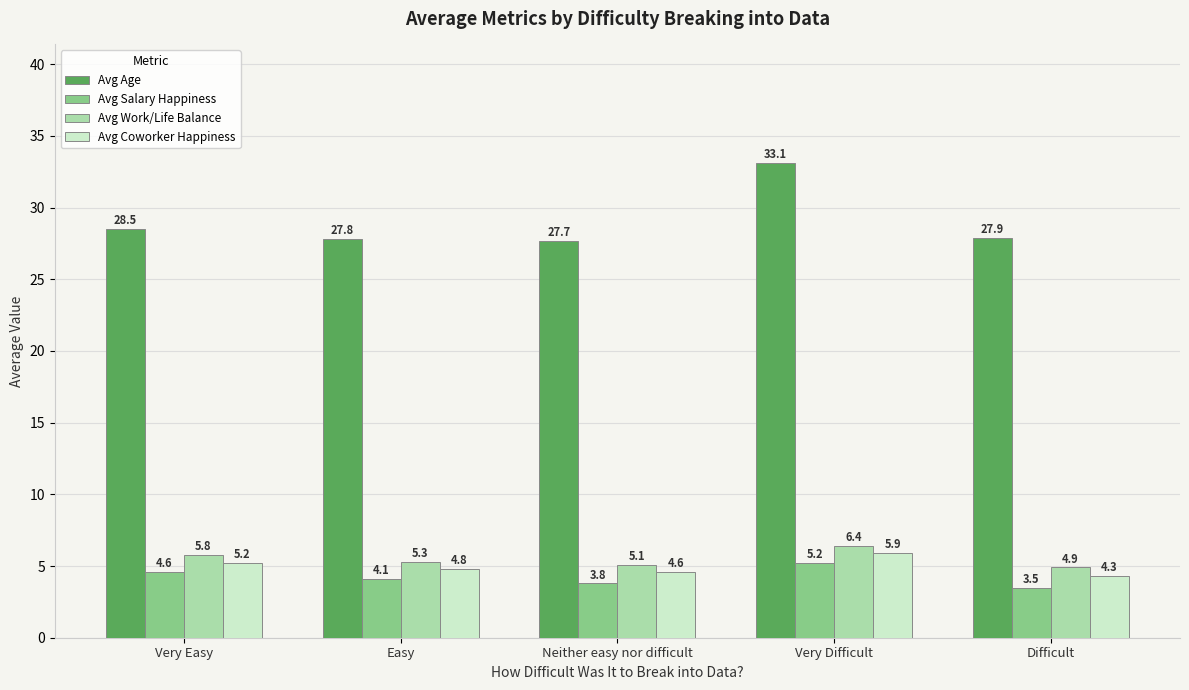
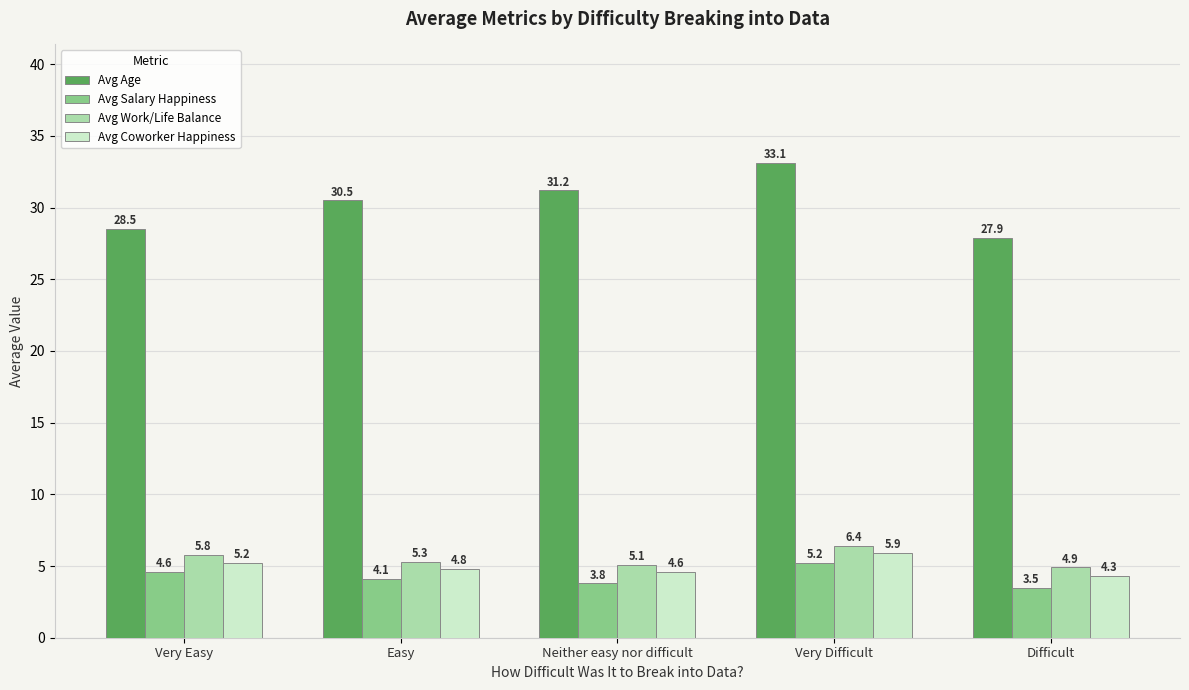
  {
    "Avg Age": {
      "Very Easy": 28.5,
-     "Easy": 27.8,
-     "Neither easy nor difficult": 27.7,
+     "Easy": 30.5,
+     "Neither easy nor difficult": 31.2,
      "Very Difficult": 33.1,
      "Difficult": 27.9
    }
  }
